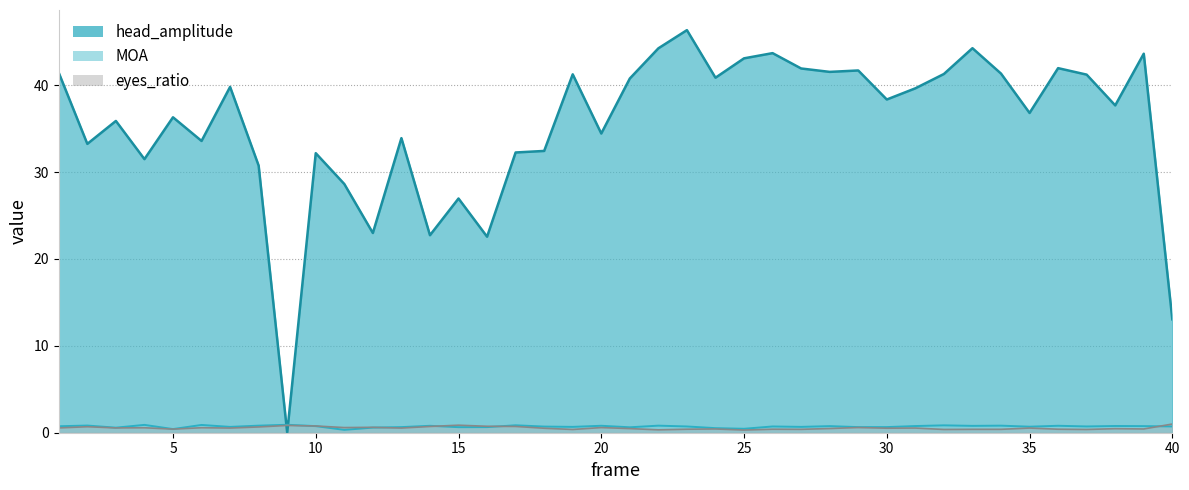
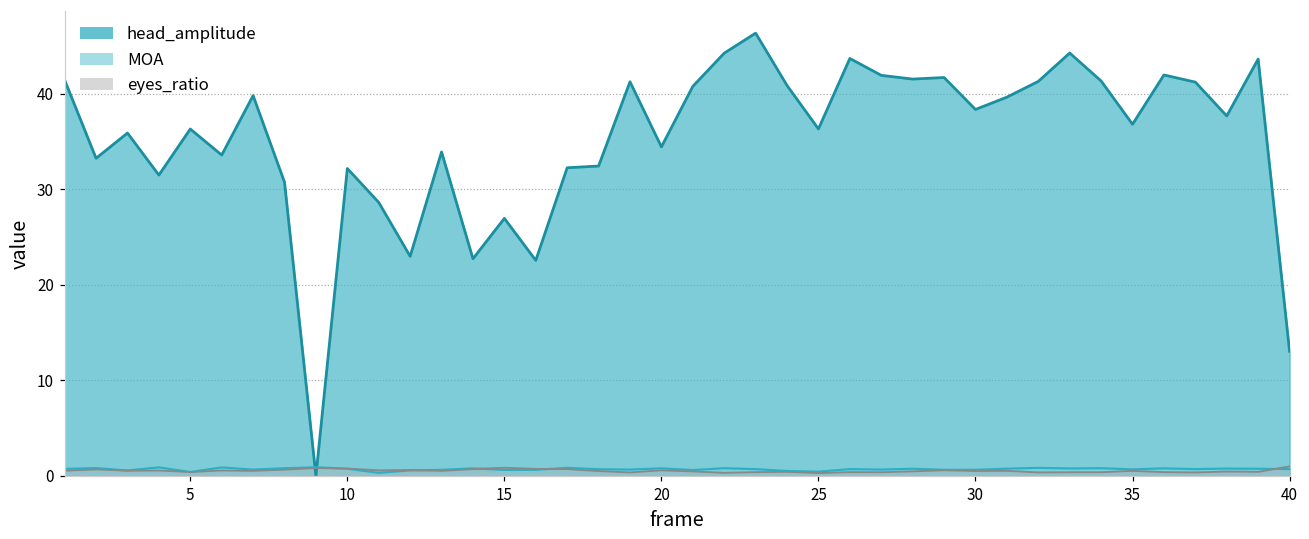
  {
    "head_amplitude": {
      "5": 36,
      "10": 32,
      "15": 27,
      "20": 34,
-     "25": 43,
+     "25": 36,
      "30": 38,
      "35": 37,
      "40": 13
    }
  }
